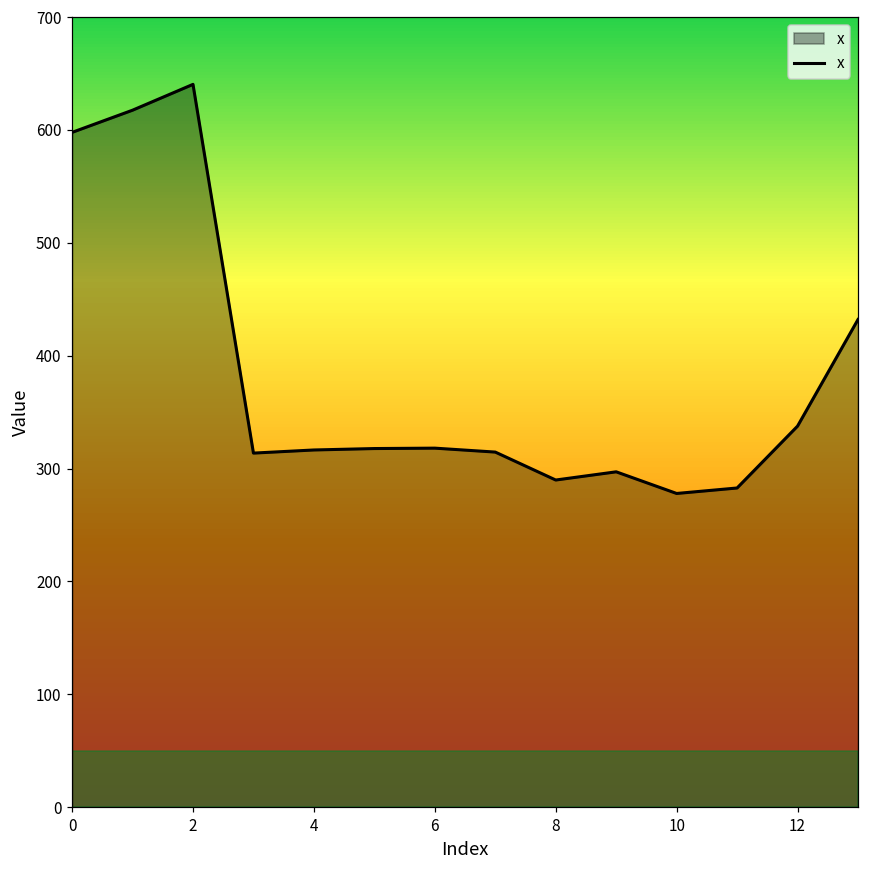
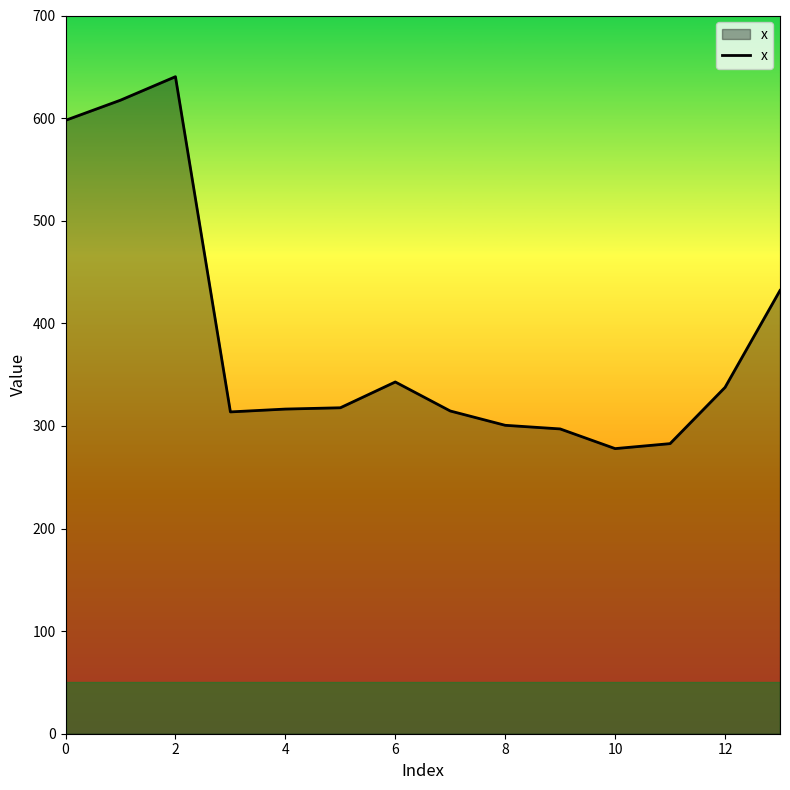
  {
    "0": 598,
    "2": 640,
    "4": 316,
-   "6": 318,
-   "8": 290,
+   "6": 343,
+   "8": 301,
    "10": 278,
    "12": 338
  }
